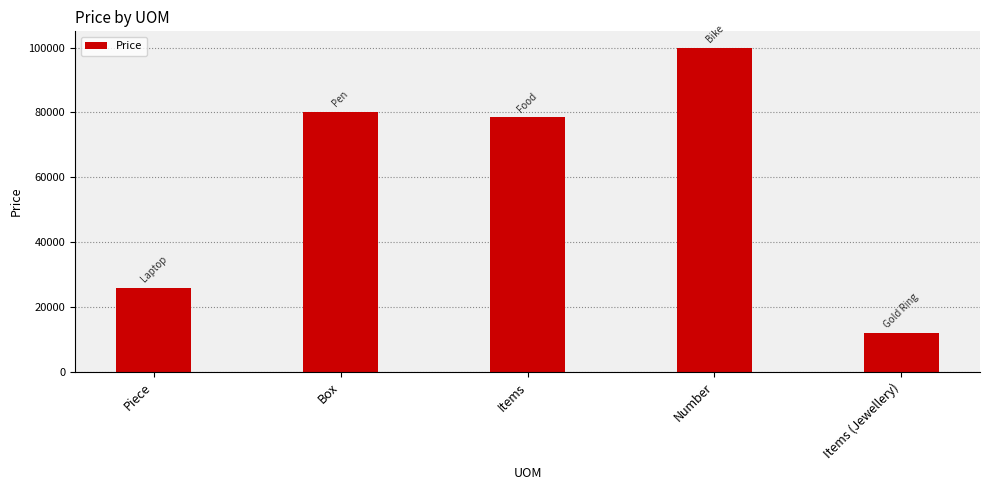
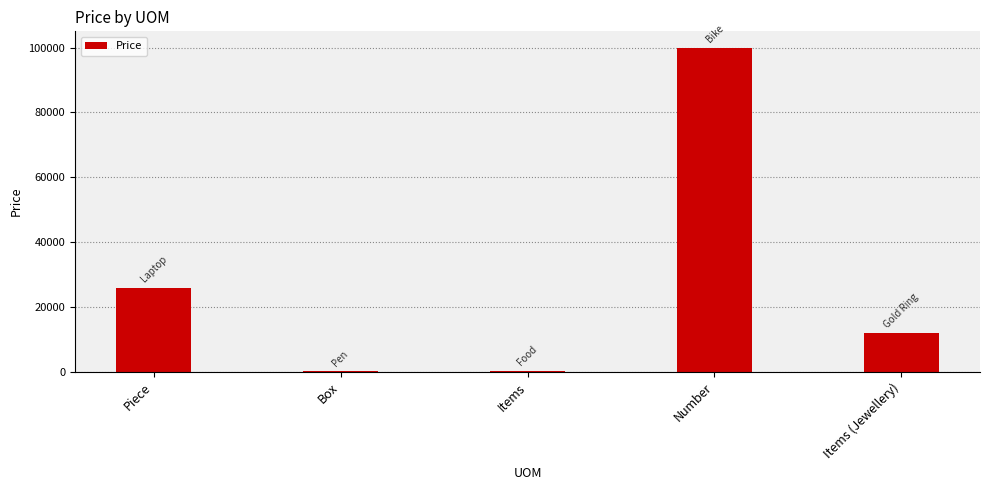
  {
    "Piece": 26000,
-   "Box": 80000,
-   "Items": 78000,
+   "Box": 0,
+   "Items": 0,
    "Number": 100000,
    "Items (Jewellery)": 12000
  }
